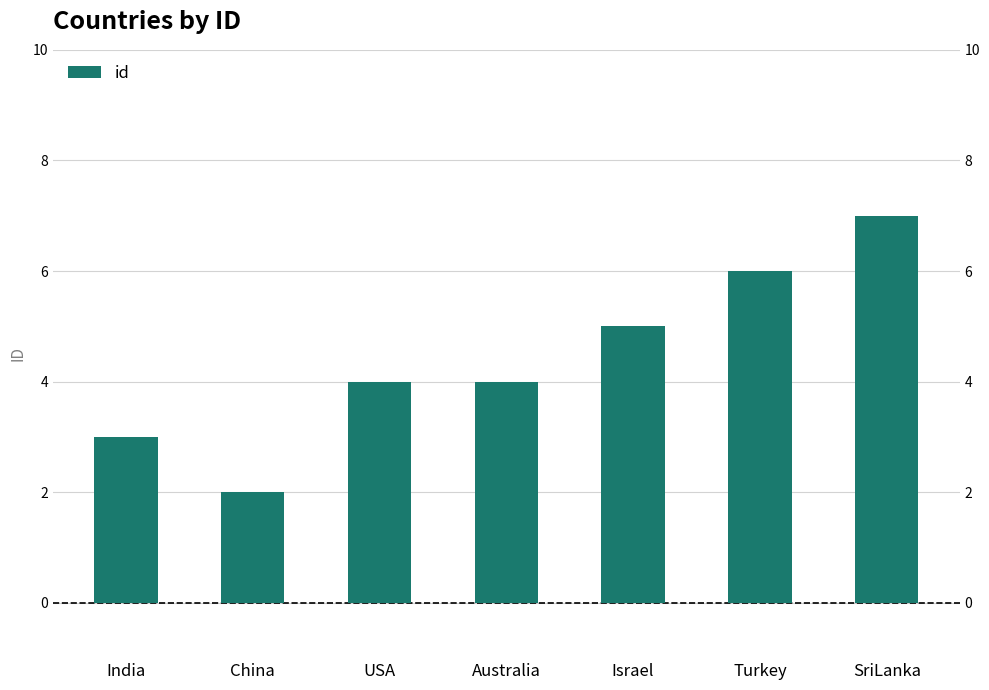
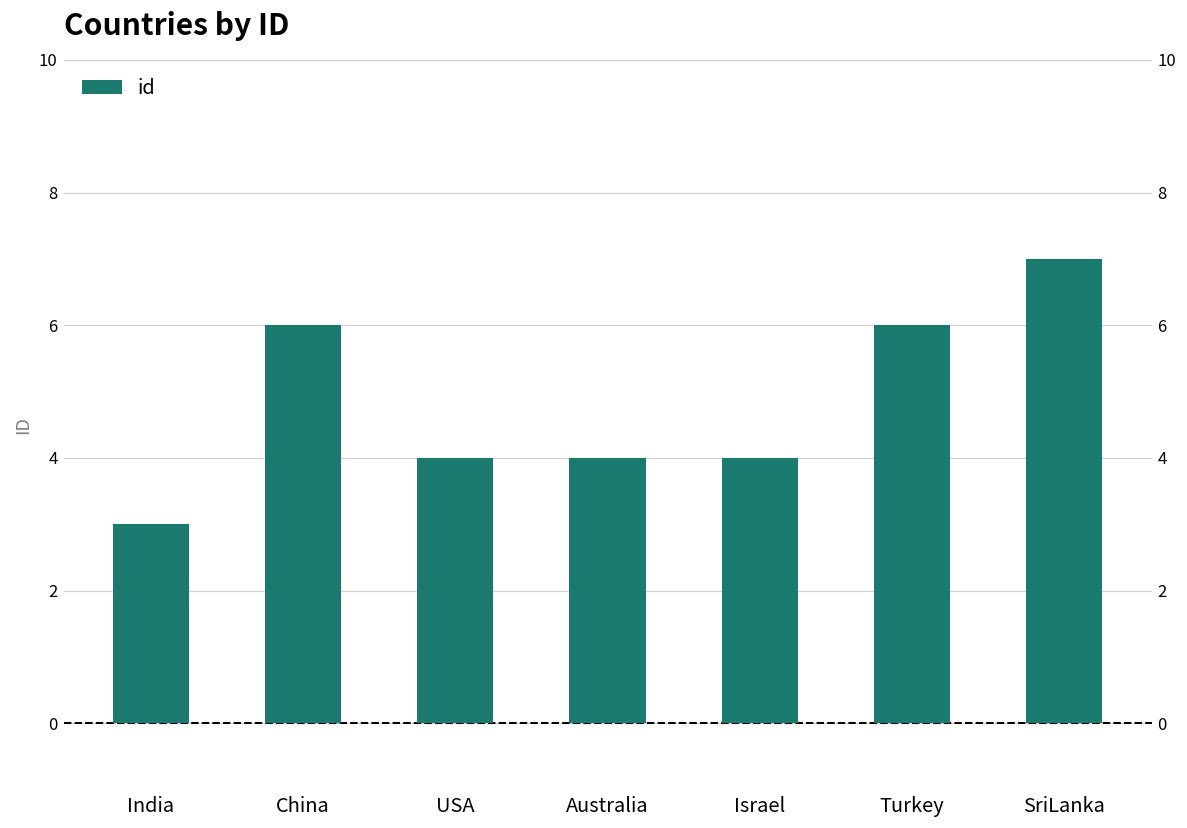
  {
    "India": 3,
-   "China": 2,
+   "China": 6,
    "USA": 4,
    "Australia": 4,
-   "Israel": 5,
+   "Israel": 4,
    "Turkey": 6,
    "SriLanka": 7
  }
